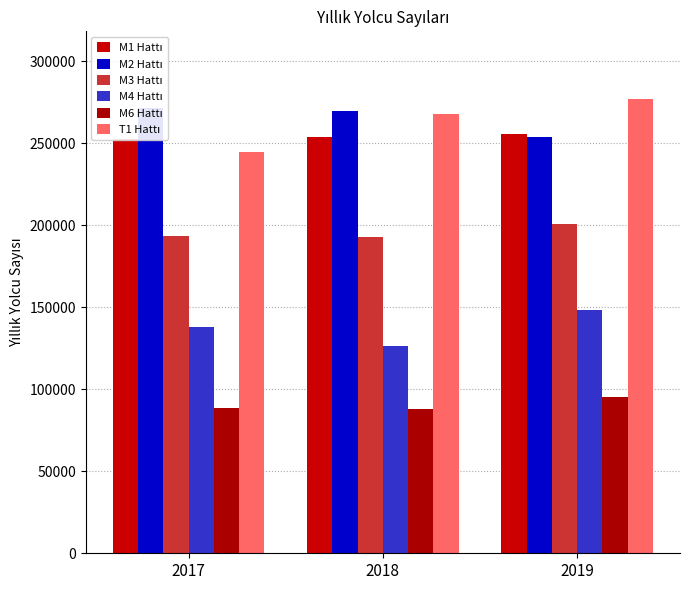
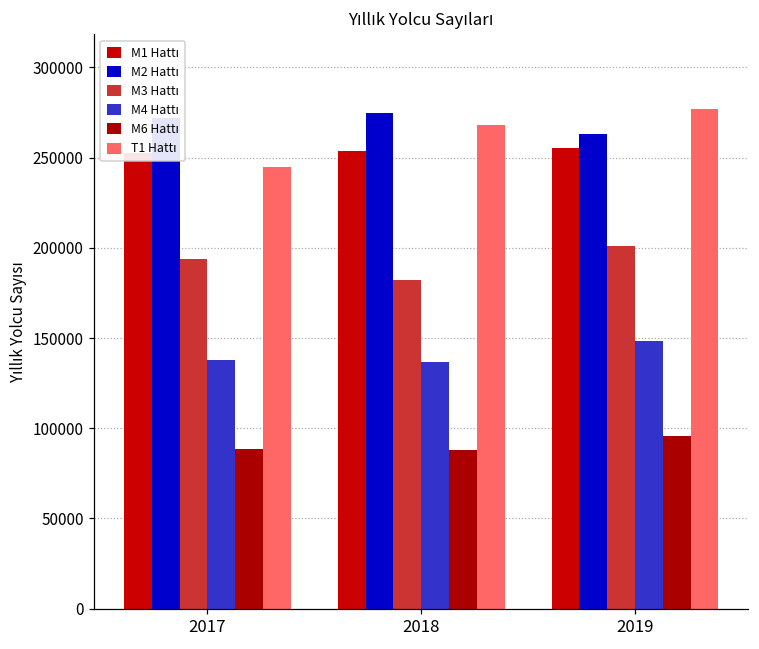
  {
    "M2 Hattı": {
-     "2018": 270000,
-     "2019": 254000
+     "2018": 275000,
+     "2019": 263000
    },
    "M3 Hattı": {
      "2017": 194000,
-     "2018": 193000,
+     "2018": 182000,
      "2019": 201000
    },
    "M4 Hattı": {
      "2017": 138000,
-     "2018": 126000,
+     "2018": 137000,
      "2019": 148000
    },
    "T1 Hattı": {
      "2017": 245000,
      "2018": 268000,
      "2019": 277000
    }
  }
